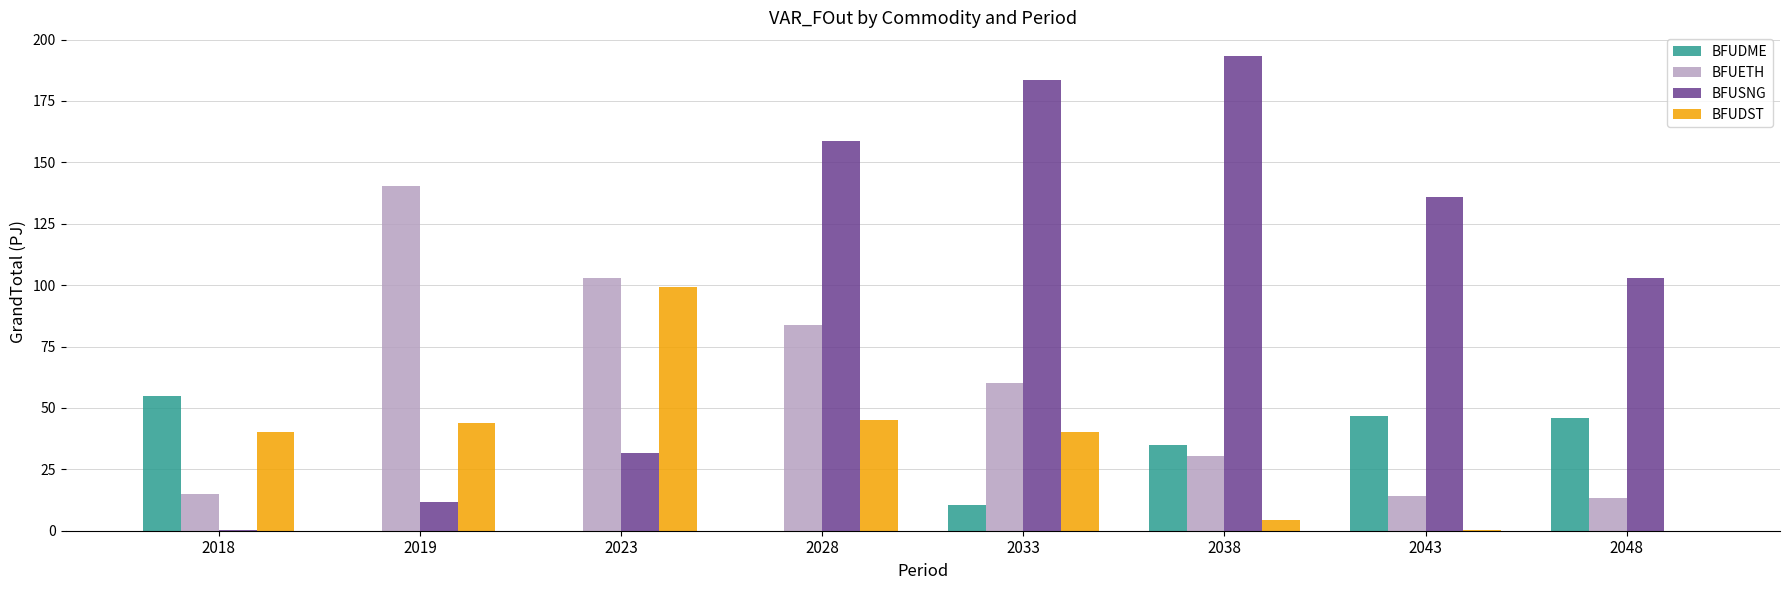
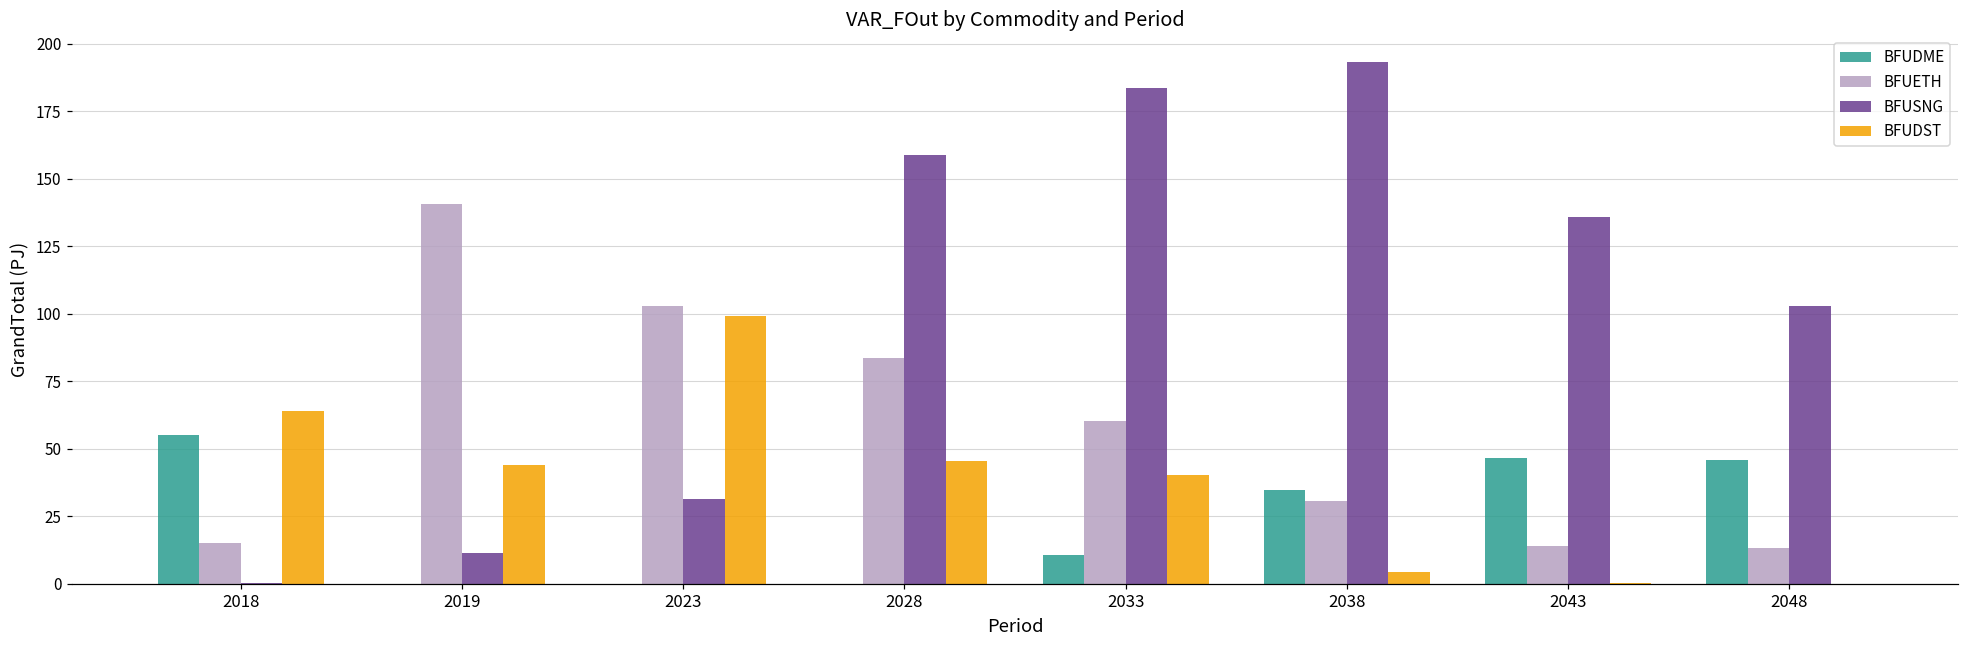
  {
    "BFUDME": {
      "2018": 55,
      "2019": 0,
      "2023": 0,
      "2028": 0,
      "2033": 11,
      "2038": 35,
      "2043": 47,
      "2048": 46
    },
    "BFUETH": {
      "2018": 15,
      "2019": 140,
      "2023": 103,
      "2028": 84,
      "2033": 60,
      "2038": 31,
      "2043": 14,
      "2048": 13
    },
    "BFUSNG": {
      "2019": 12,
      "2023": 32,
      "2028": 159,
      "2033": 184,
      "2038": 193,
      "2043": 136,
      "2048": 103
    },
    "BFUDST": {
-     "2018": 40,
+     "2018": 64,
      "2019": 44,
      "2023": 99,
      "2028": 45,
      "2033": 40,
      "2038": 4,
      "2048": 0
    }
  }
